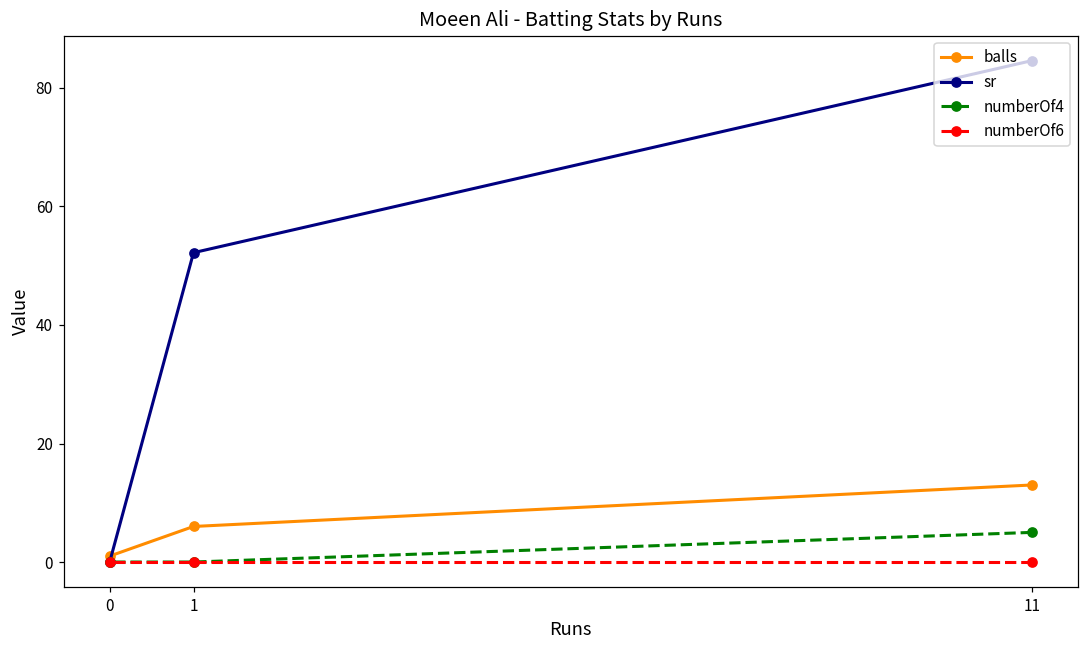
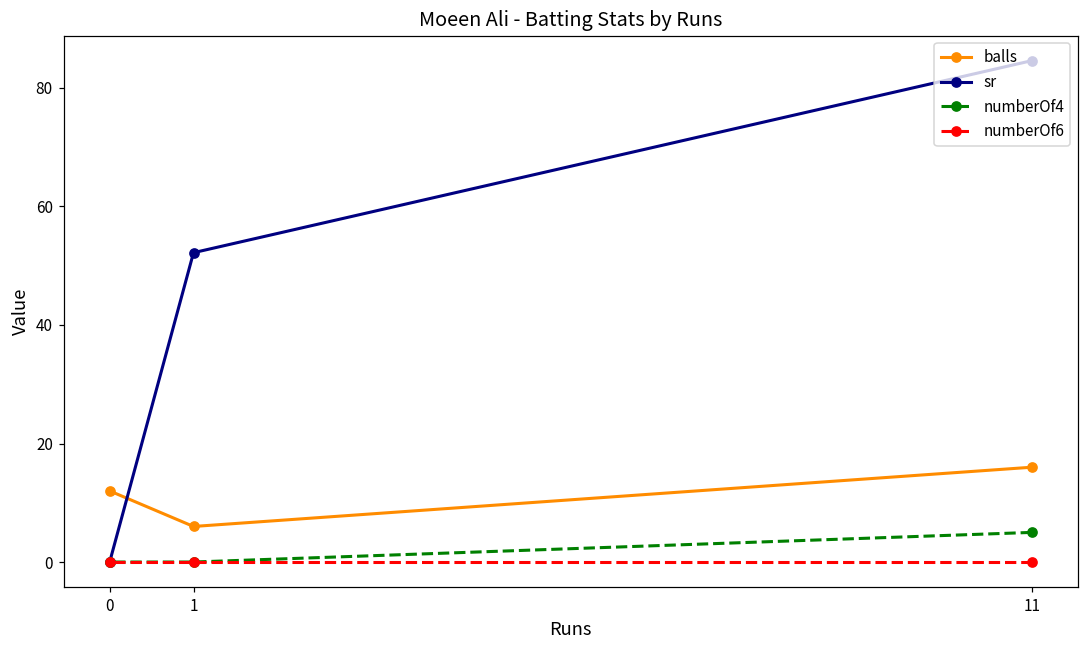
  {
    "balls": {
-     "0": 1,
+     "0": 12,
      "1": 6,
-     "11": 13
+     "11": 16
    },
    "sr": {
      "1": 52
    },
    "numberOf4": {
      "11": 5
    },
    "numberOf6": {
      "11": 0
    }
  }
